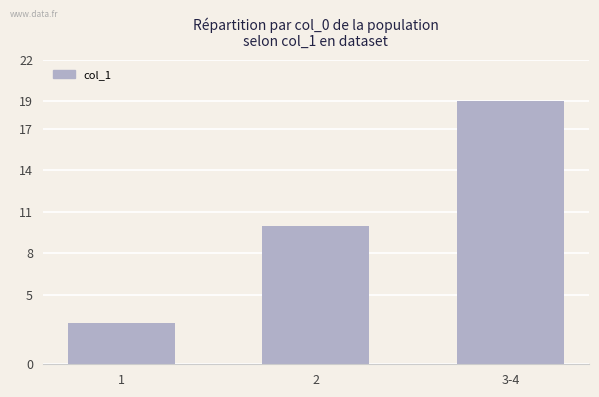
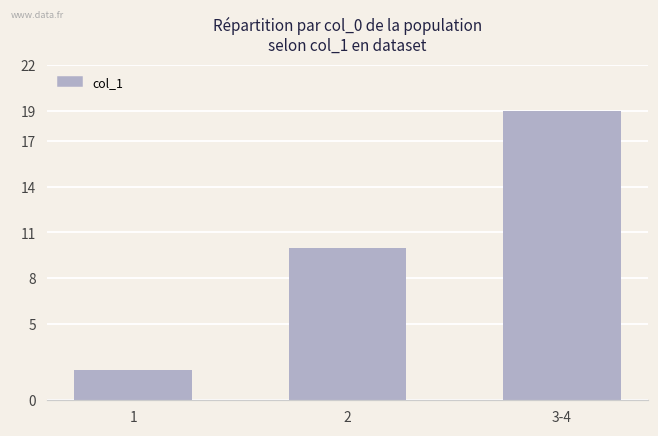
  {
-   "1": 3,
+   "1": 2,
    "2": 10,
    "3-4": 19
  }
